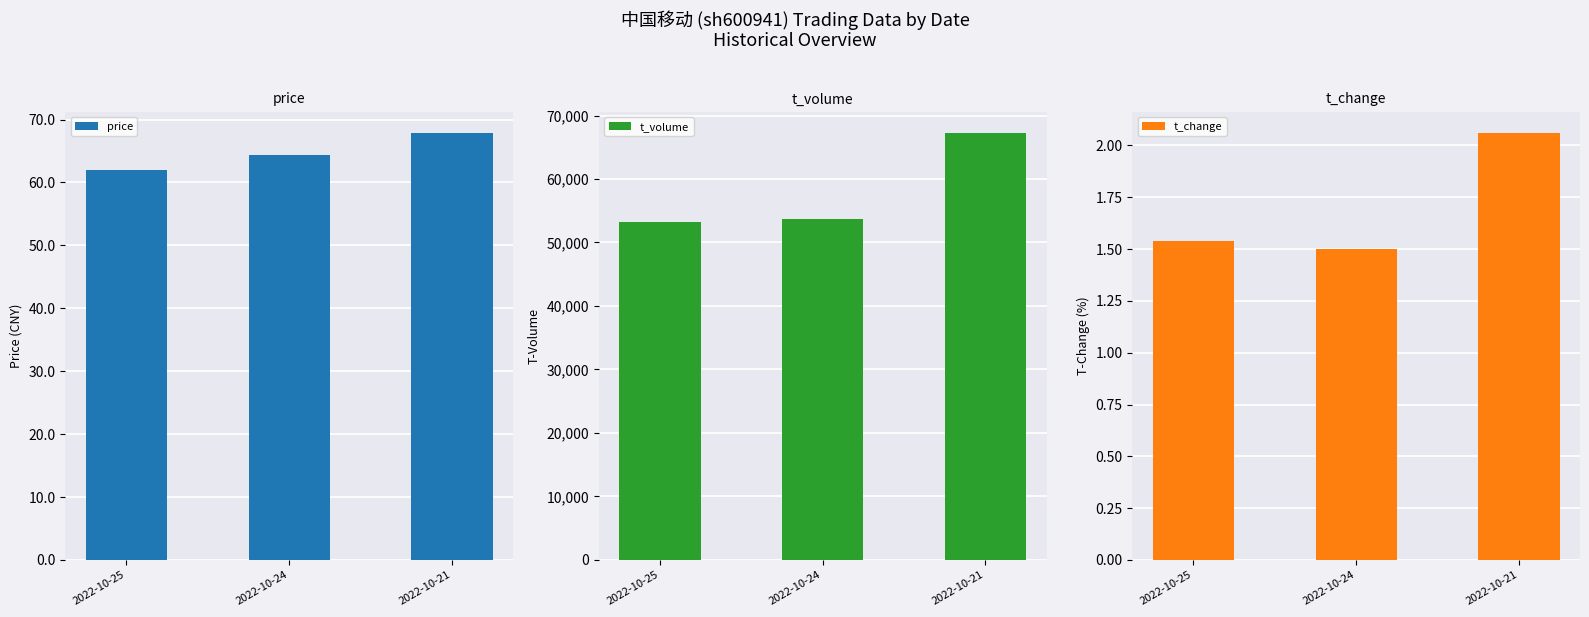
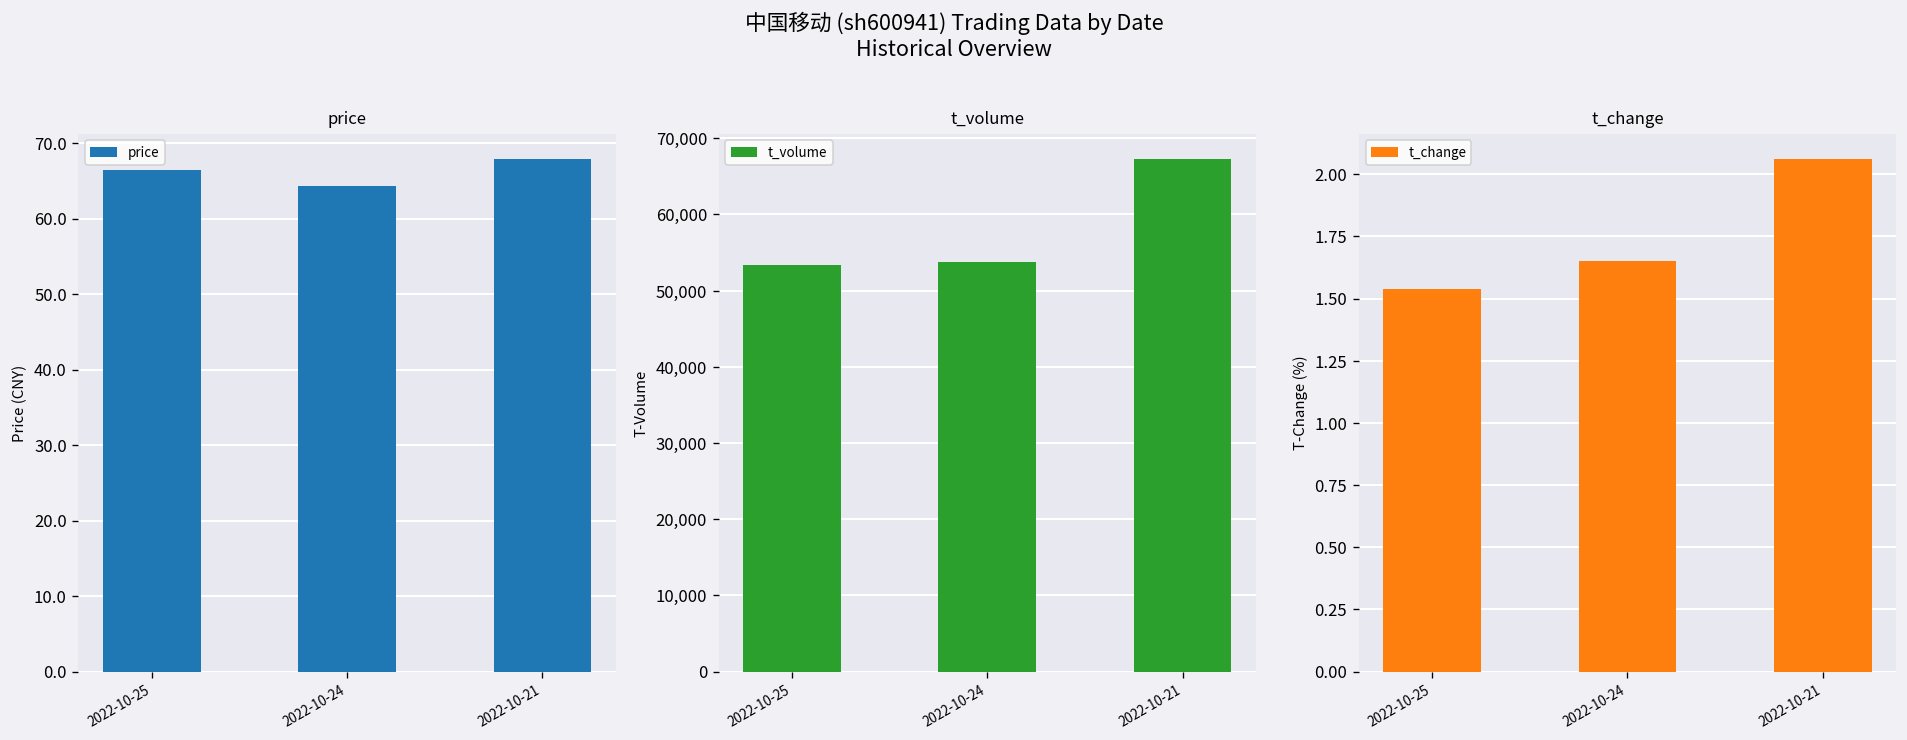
  {
    "price": {
-     "2022-10-25": "62",
+     "2022-10-25": "66",
      "2022-10-24": "64",
      "2022-10-21": "68"
    },
    "t_volume": {
      "2022-10-25": "53,000",
      "2022-10-24": "54,000",
      "2022-10-21": "67,000"
    },
    "t_change": {
      "2022-10-25": "1.54",
-     "2022-10-24": "1.50",
+     "2022-10-24": "1.65",
      "2022-10-21": "2.06"
    }
  }
